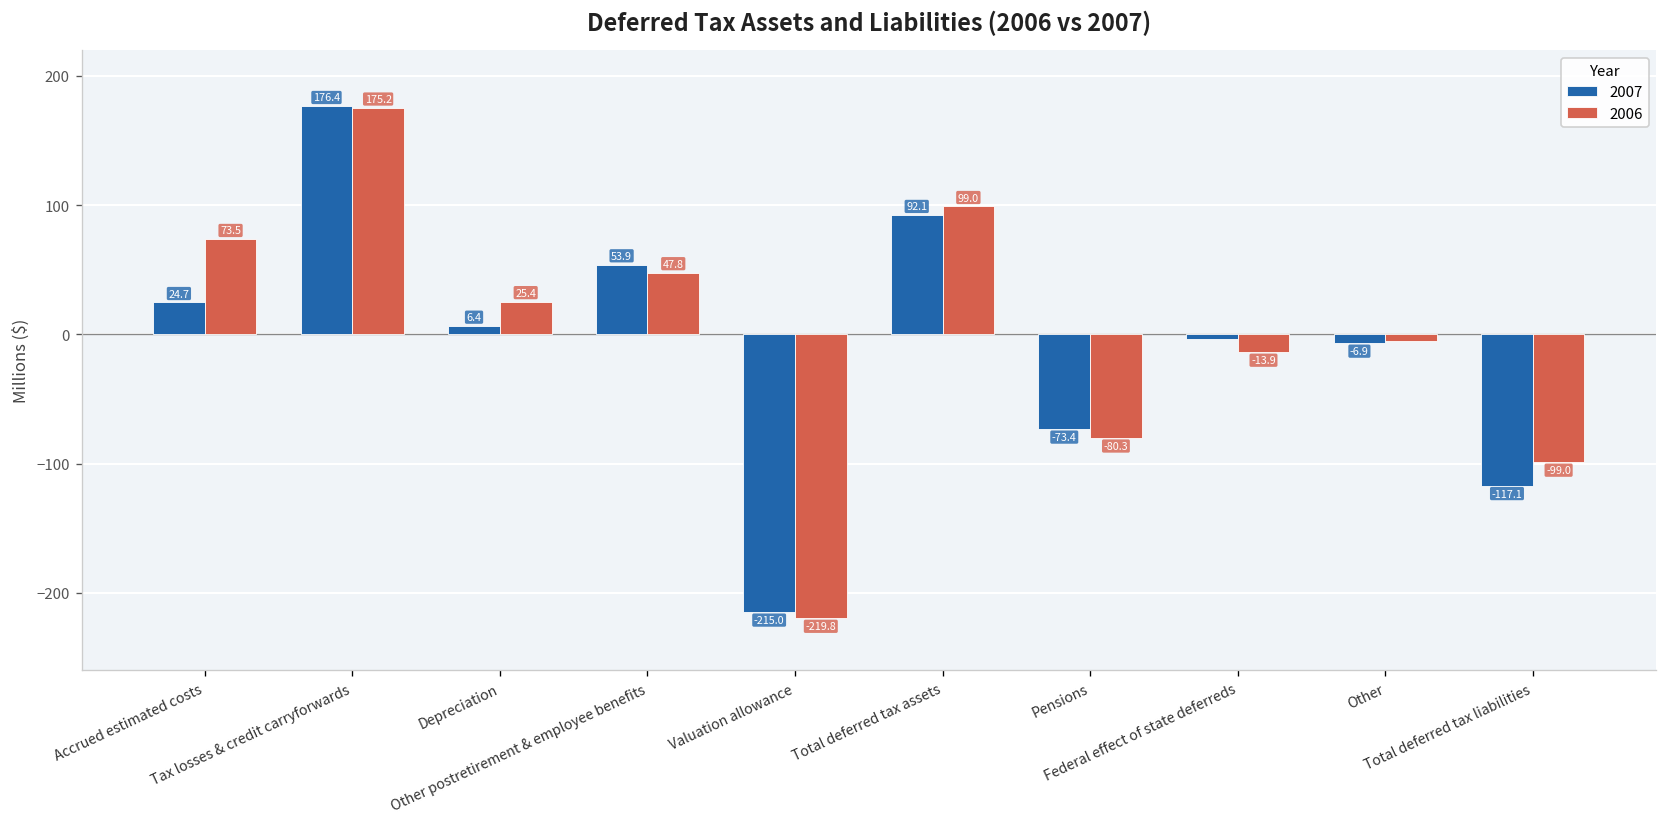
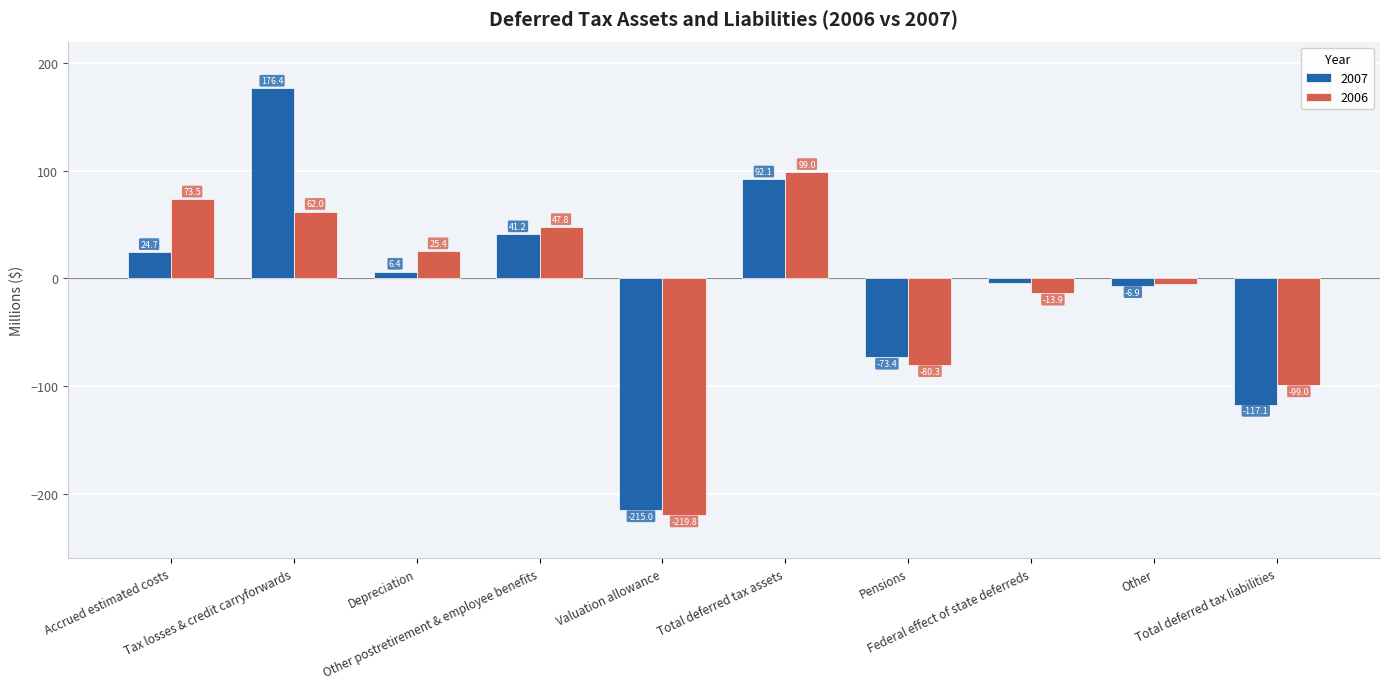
  {
    "2007": {
-     "Other postretirement & employee benefits": 53.9
+     "Other postretirement & employee benefits": 41.2
    },
    "2006": {
-     "Tax losses & credit carryforwards": 175.2
+     "Tax losses & credit carryforwards": 62.0
    }
  }
